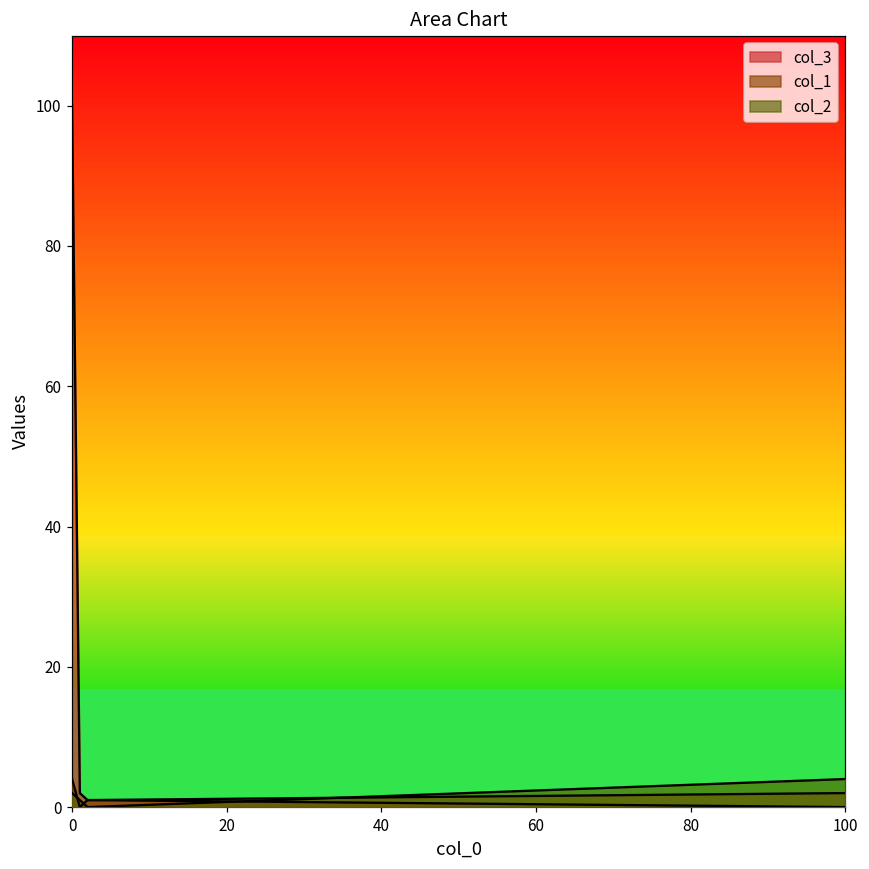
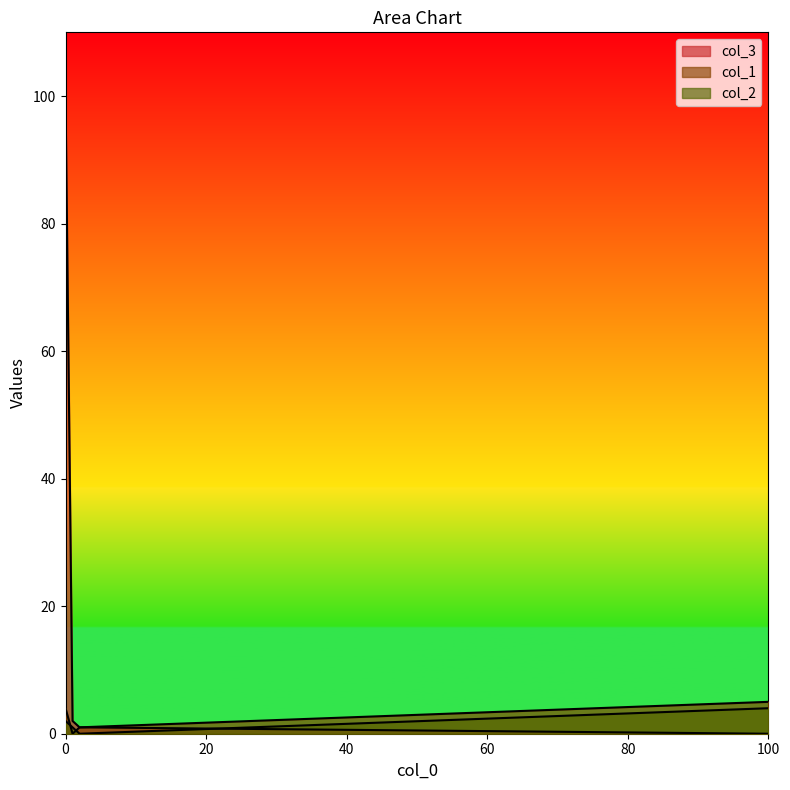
  {
    "col_3": {
      "0": 100,
      "100": 0
    },
    "col_1": {
      "0": 4,
-     "100": 2
+     "100": 5
    },
    "col_2": {
      "0": 2,
      "100": 4
    }
  }
